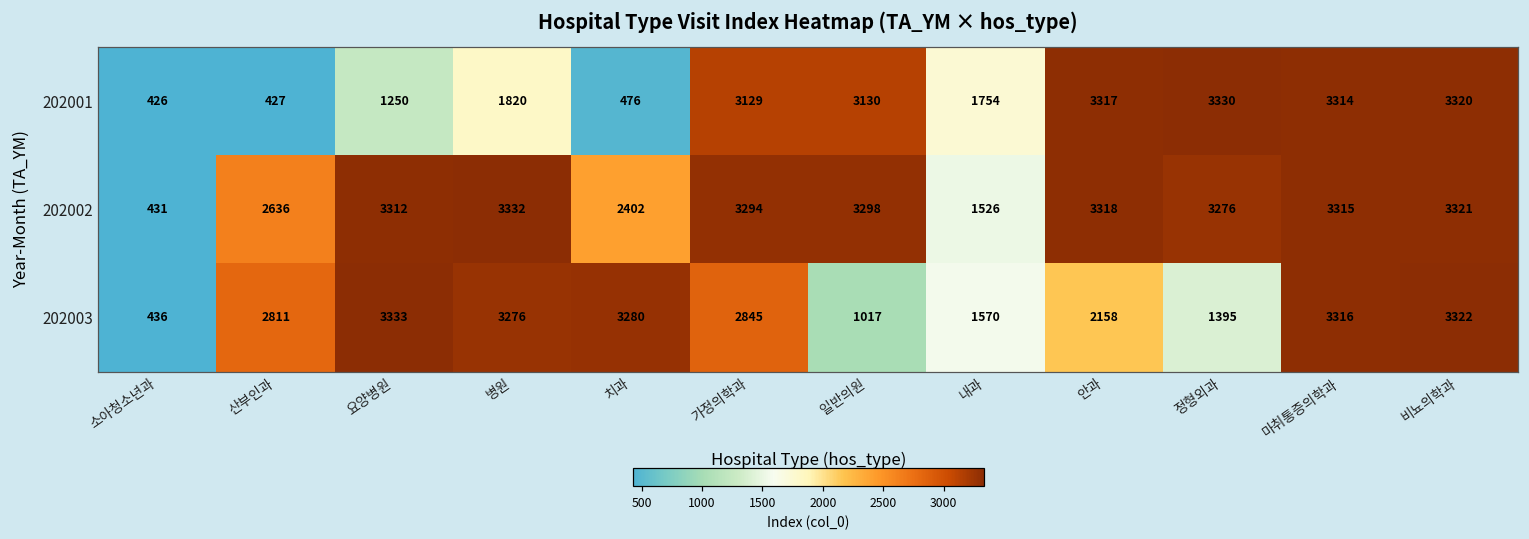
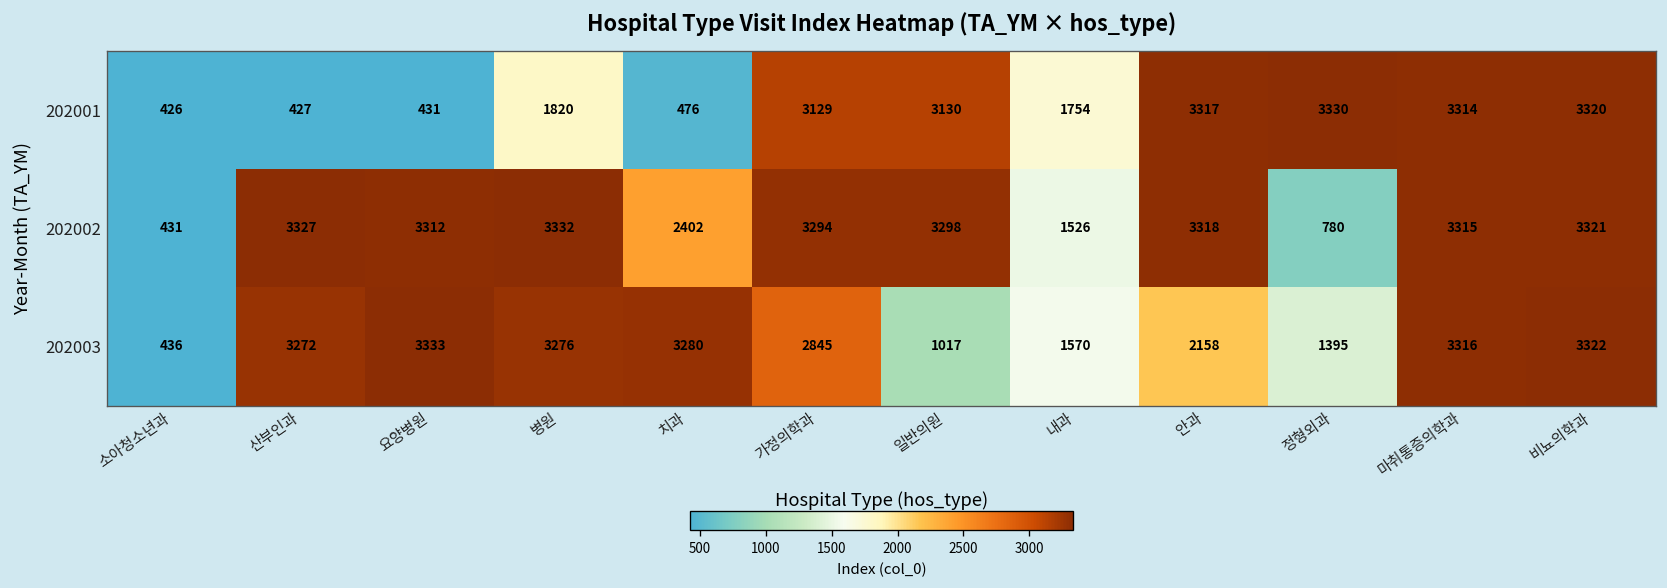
  {
    "202001": {
      "소아청소년과": 426,
      "산부인과": 427,
-     "요양병원": 1250,
+     "요양병원": 431,
      "병원": 1820,
      "치과": 476,
      "가정의학과": 3129,
      "일반의원": 3130,
      "내과": 1754,
      "안과": 3317,
      "정형외과": 3330,
      "마취통증의학과": 3314,
      "비뇨의학과": 3320
    },
    "202002": {
      "소아청소년과": 431,
-     "산부인과": 2636,
+     "산부인과": 3327,
      "요양병원": 3312,
      "병원": 3332,
      "치과": 2402,
      "가정의학과": 3294,
      "일반의원": 3298,
      "내과": 1526,
      "안과": 3318,
-     "정형외과": 3276,
+     "정형외과": 780,
      "마취통증의학과": 3315,
      "비뇨의학과": 3321
    },
    "202003": {
      "소아청소년과": 436,
-     "산부인과": 2811,
+     "산부인과": 3272,
      "요양병원": 3333,
      "병원": 3276,
      "치과": 3280,
      "가정의학과": 2845,
      "일반의원": 1017,
      "내과": 1570,
      "안과": 2158,
      "정형외과": 1395,
      "마취통증의학과": 3316,
      "비뇨의학과": 3322
    }
  }
